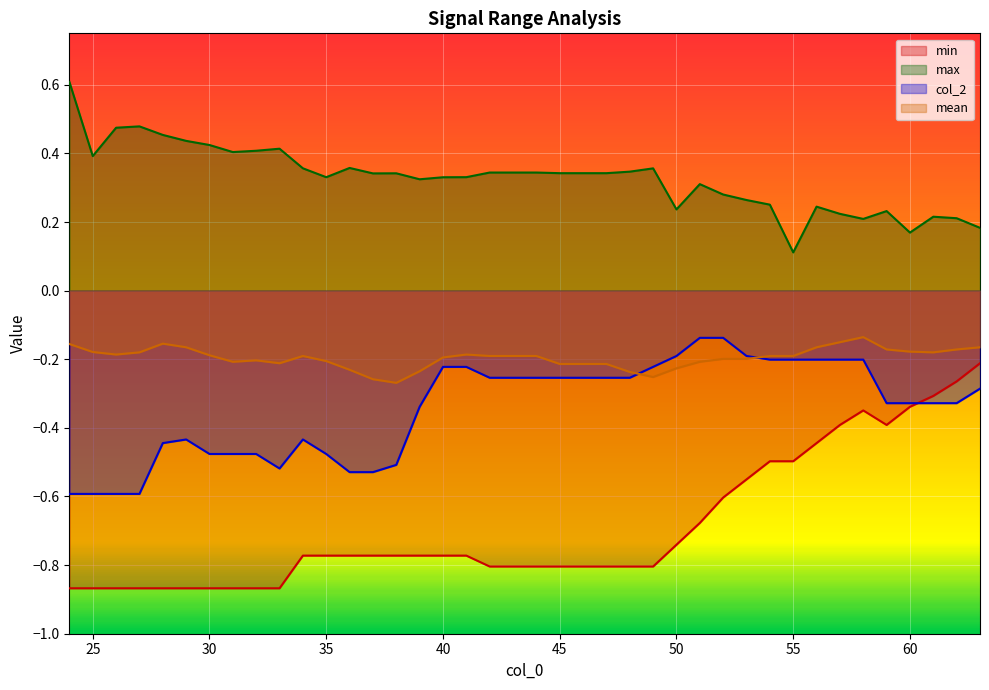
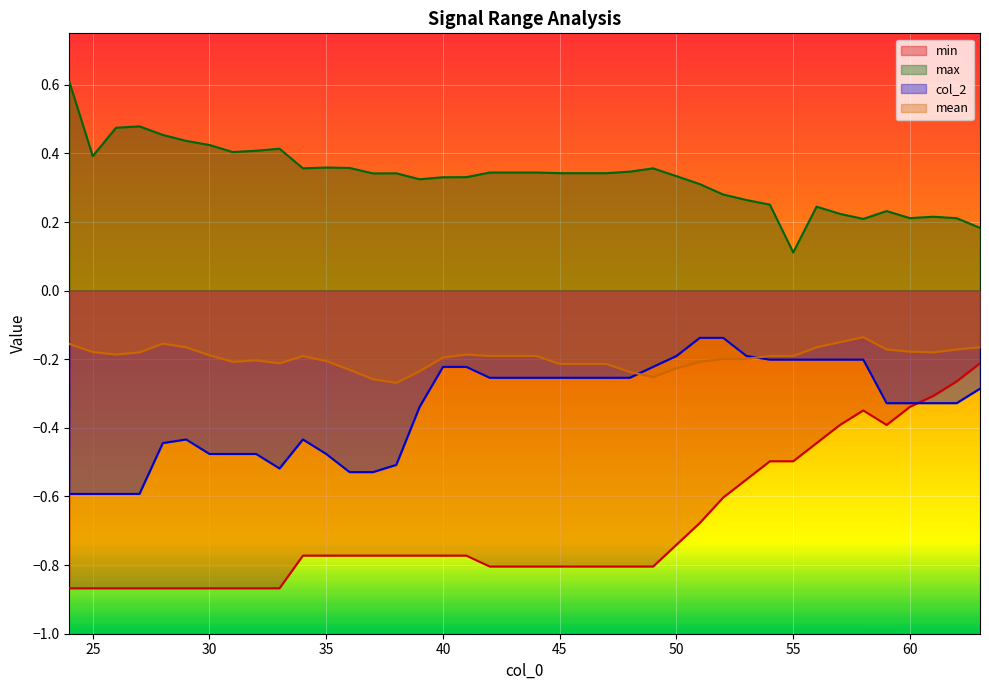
  {
    "max": {
      "25": 0.39,
      "30": 0.42,
-     "35": 0.33,
+     "35": 0.36,
      "40": 0.33,
      "45": 0.34,
-     "50": 0.24,
+     "50": 0.33,
      "55": 0.11,
-     "60": 0.17
+     "60": 0.21
    }
  }
